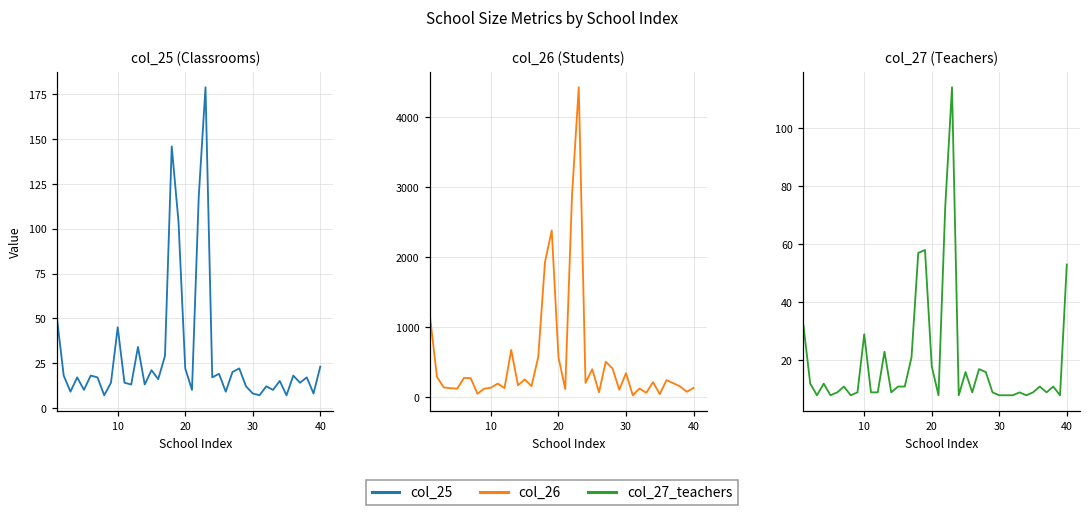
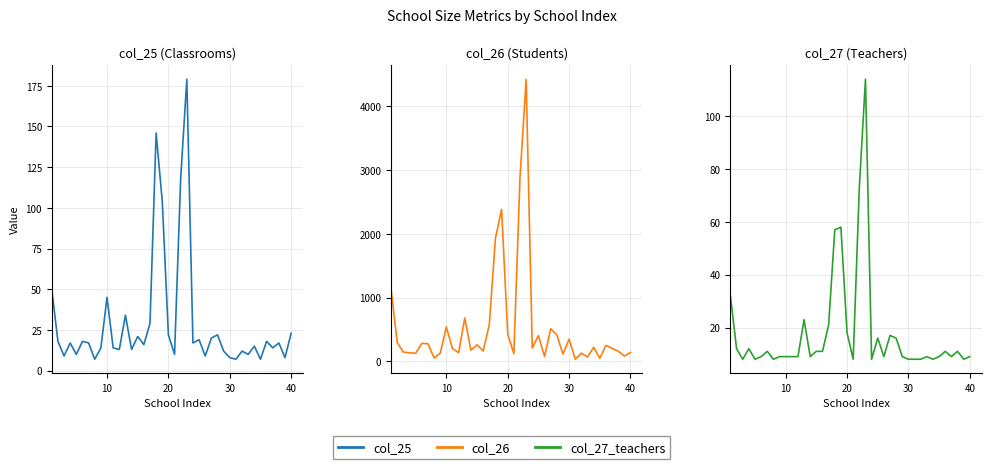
  {
    "col_25 (Classrooms)": {
      "10": 45,
      "20": 22,
      "30": 8,
      "40": 23
    },
    "col_26 (Students)": {
-     "10": 100,
-     "20": 600,
+     "10": 500,
+     "20": 400,
      "30": 300,
      "40": 100
    },
    "col_27 (Teachers)": {
-     "10": 29,
+     "10": 9,
      "20": 18,
      "30": 8,
-     "40": 53
+     "40": 9
    }
  }
